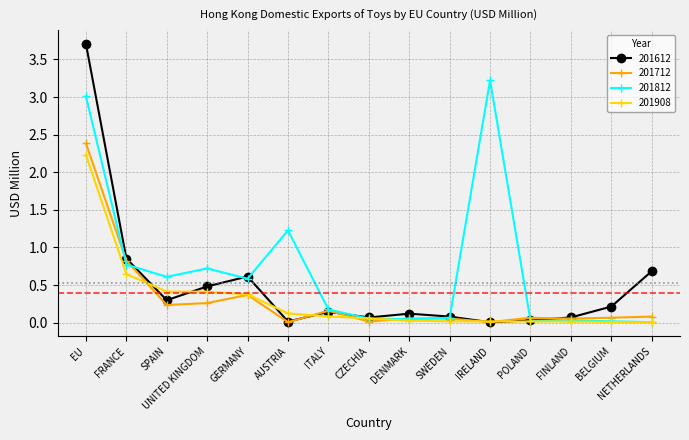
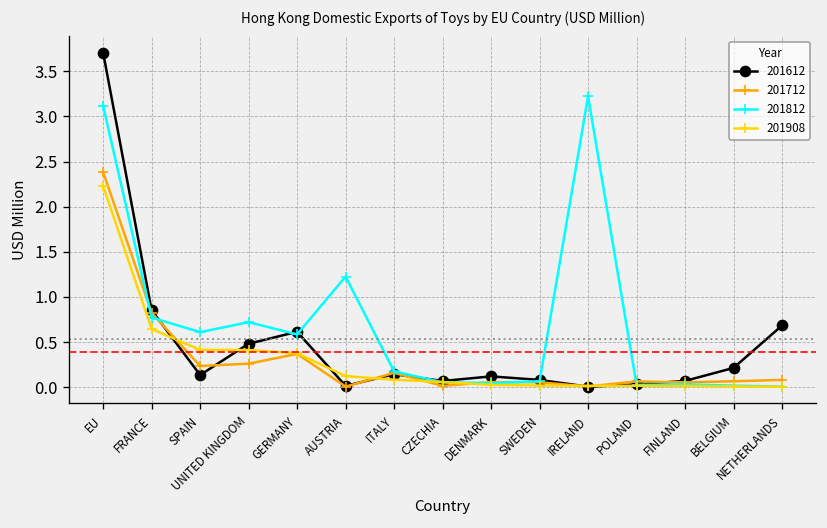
  {
    "201612": {
      "EU": 3.7,
-     "SPAIN": 0.3,
+     "SPAIN": 0.1,
      "UNITED KINGDOM": 0.5,
      "DENMARK": 0.1,
      "BELGIUM": 0.2,
      "NETHERLANDS": 0.7
    },
    "201812": {
-     "EU": 3.0,
+     "EU": 3.1,
      "FRANCE": 0.8,
      "SPAIN": 0.6,
      "UNITED KINGDOM": 0.7,
      "AUSTRIA": 1.2,
      "IRELAND": 3.2
    }
  }
